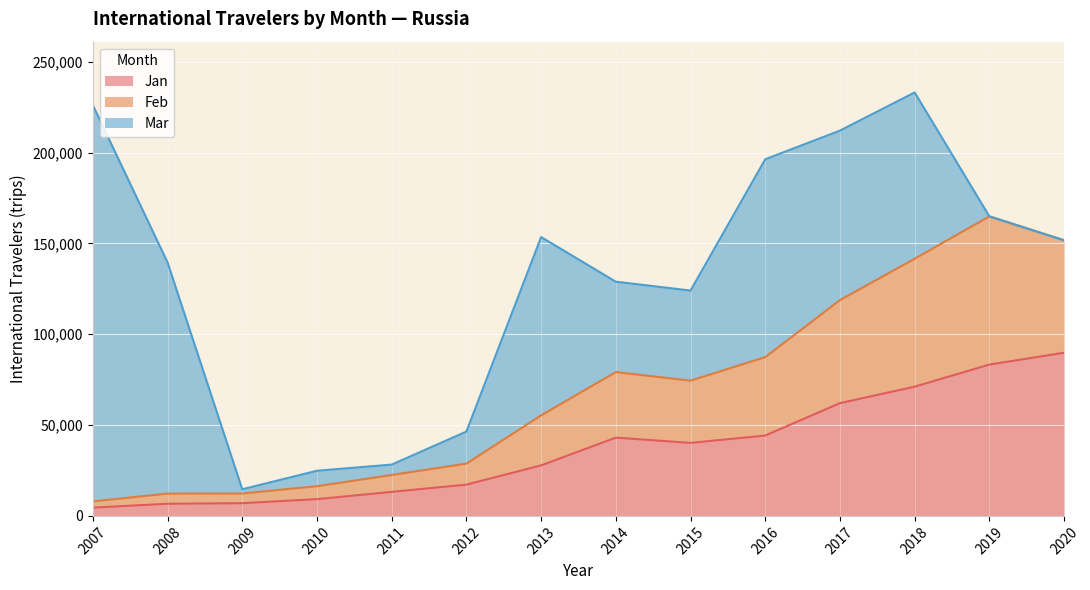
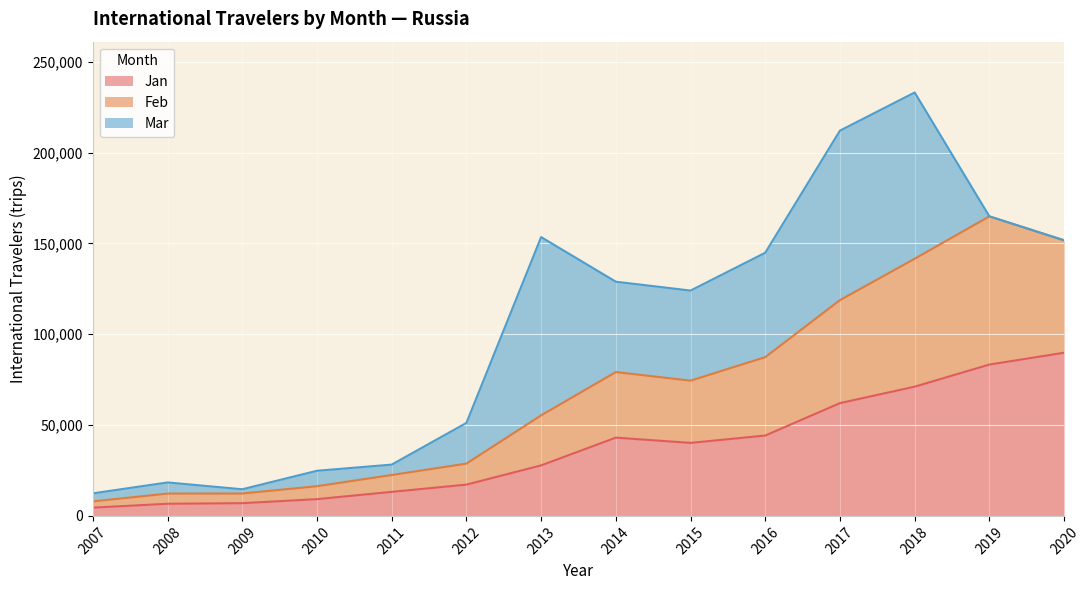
  {
    "Mar": {
-     "2007": "218,000",
-     "2008": "127,000",
+     "2007": "4,000",
+     "2008": "6,000",
      "2009": "2,000",
      "2010": "8,000",
      "2011": "6,000",
-     "2012": "18,000",
+     "2012": "22,000",
      "2013": "98,000",
      "2014": "50,000",
      "2015": "50,000",
-     "2016": "109,000",
+     "2016": "57,000",
      "2017": "93,000",
      "2018": "92,000"
    }
  }
